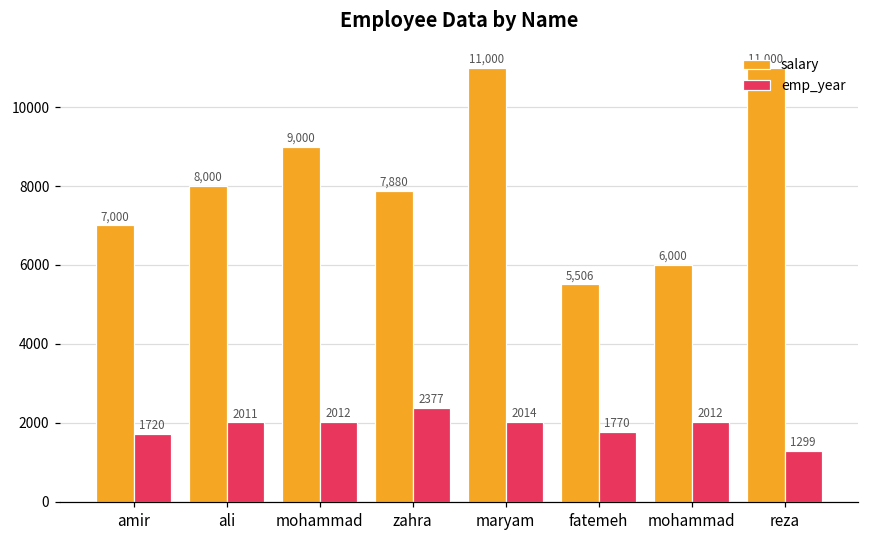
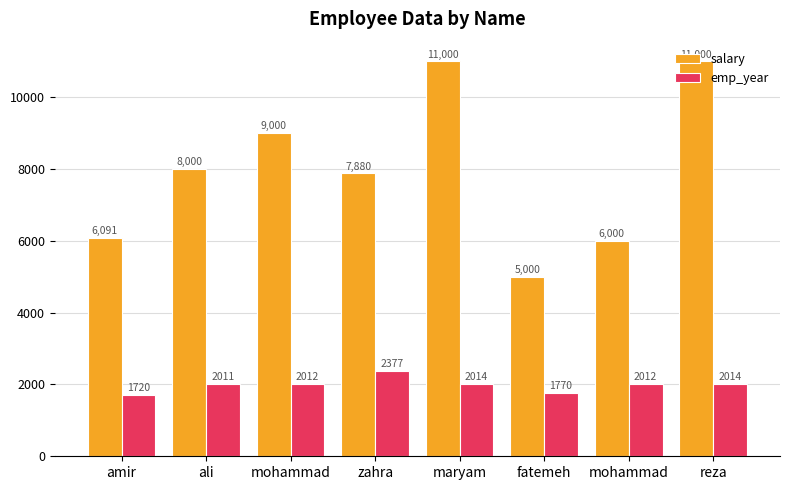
  {
    "salary": {
-     "amir": "7,000",
+     "amir": "6,091",
      "ali": "8,000",
      "zahra": "7,880",
      "maryam": "11,000",
-     "fatemeh": "5,506",
+     "fatemeh": "5,000",
      "reza": "11,000"
    },
    "emp_year": {
      "amir": "1720",
      "ali": "2011",
      "zahra": "2377",
      "maryam": "2014",
      "fatemeh": "1770",
-     "reza": "1299"
+     "reza": "2014"
    }
  }
